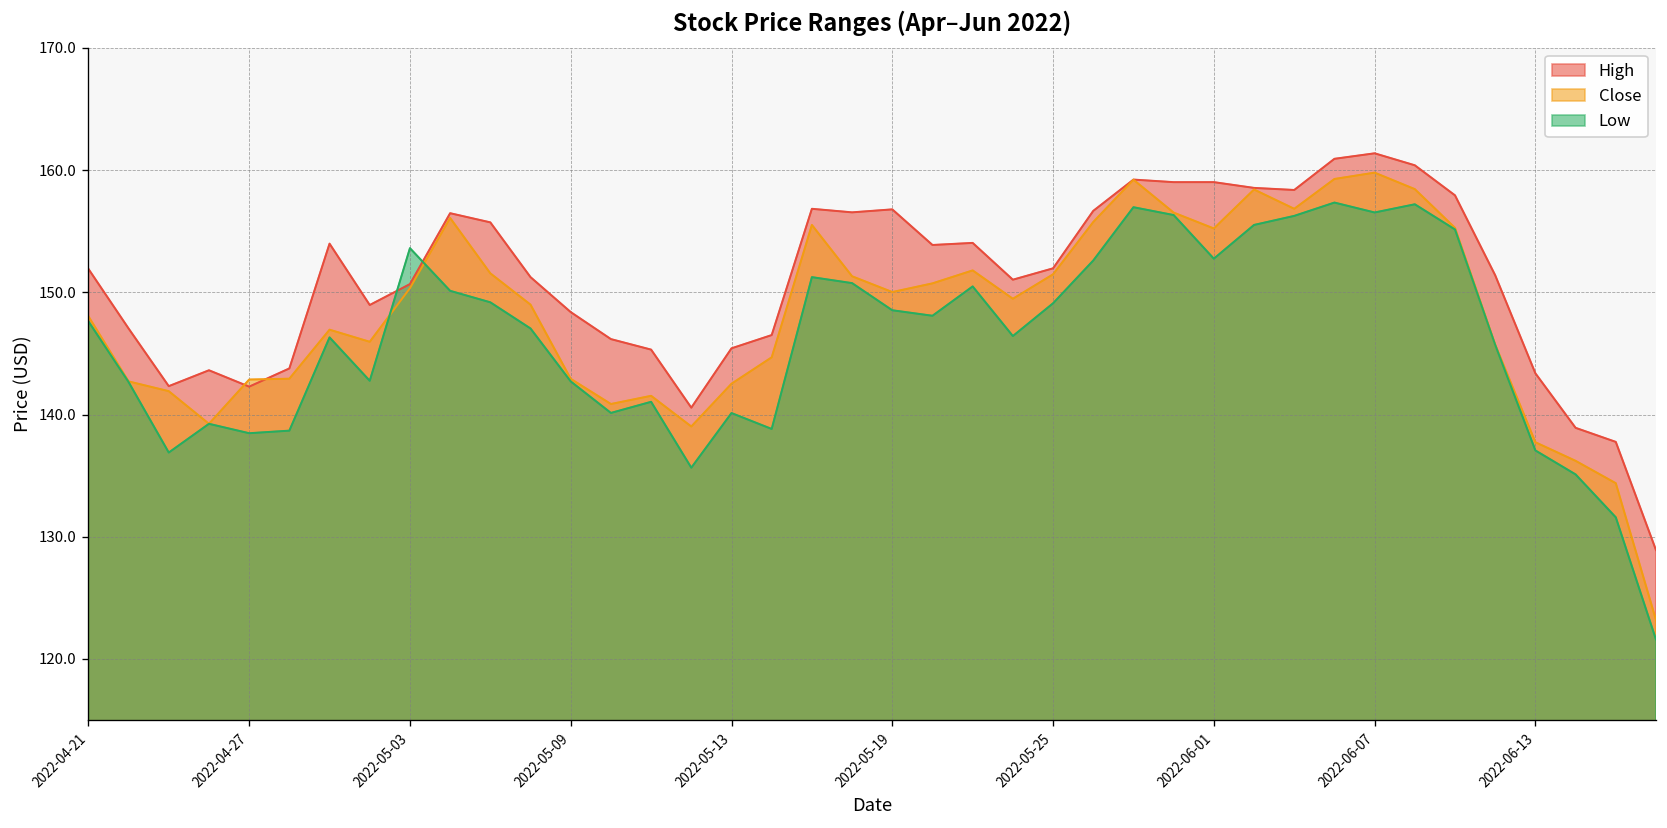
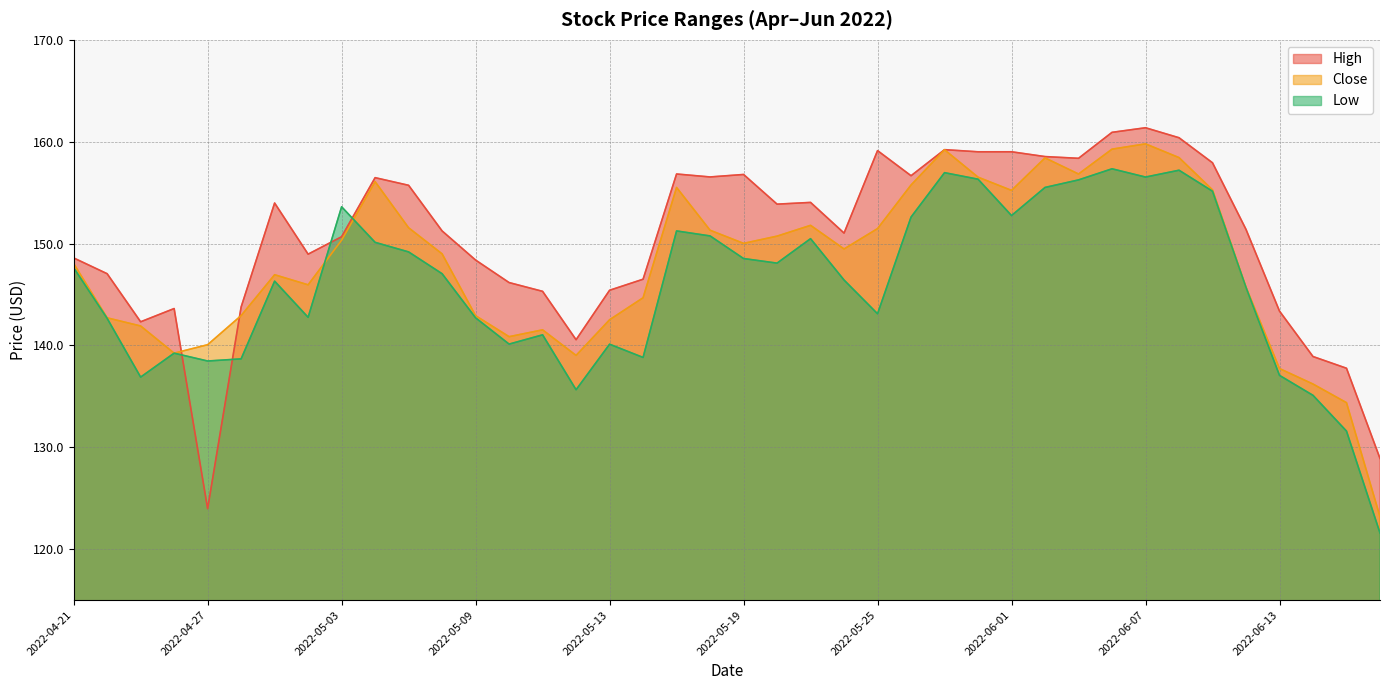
  {
    "High": {
-     "2022-04-21": 151.9,
-     "2022-04-27": 142.3,
+     "2022-04-21": 148.6,
+     "2022-04-27": 124.0,
      "2022-05-03": 150.7,
      "2022-05-09": 148.4,
      "2022-05-13": 145.4,
      "2022-05-19": 156.8,
-     "2022-05-25": 152.0,
+     "2022-05-25": 159.1,
      "2022-06-01": 159.0,
      "2022-06-07": 161.4,
      "2022-06-13": 143.4
    },
    "Close": {
      "2022-04-21": 148.0,
-     "2022-04-27": 142.9,
+     "2022-04-27": 140.1,
      "2022-05-03": 150.3,
      "2022-05-13": 142.5,
      "2022-05-19": 150.0,
      "2022-05-25": 151.5,
      "2022-06-01": 155.2,
      "2022-06-07": 159.8,
      "2022-06-13": 137.7
    },
    "Low": {
      "2022-04-21": 147.6,
      "2022-04-27": 138.5,
      "2022-05-03": 153.6,
      "2022-05-13": 140.1,
      "2022-05-19": 148.5,
-     "2022-05-25": 149.1,
+     "2022-05-25": 143.1,
      "2022-06-01": 152.8,
      "2022-06-07": 156.5,
      "2022-06-13": 137.1
    }
  }
